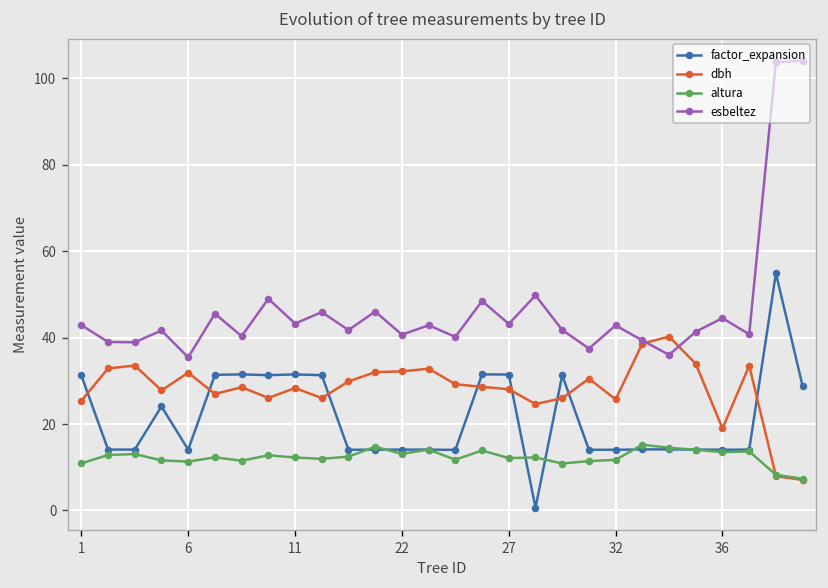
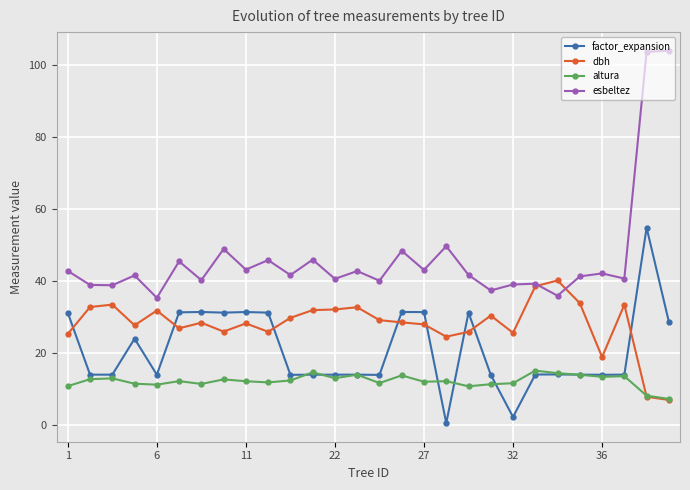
  {
    "factor_expansion": {
-     "32": 14
+     "32": 2
    },
    "dbh": {
      "32": 26,
      "36": 19
    },
    "altura": {
      "32": 12
    },
    "esbeltez": {
-     "32": 43,
-     "36": 45
+     "32": 39,
+     "36": 42
    }
  }
